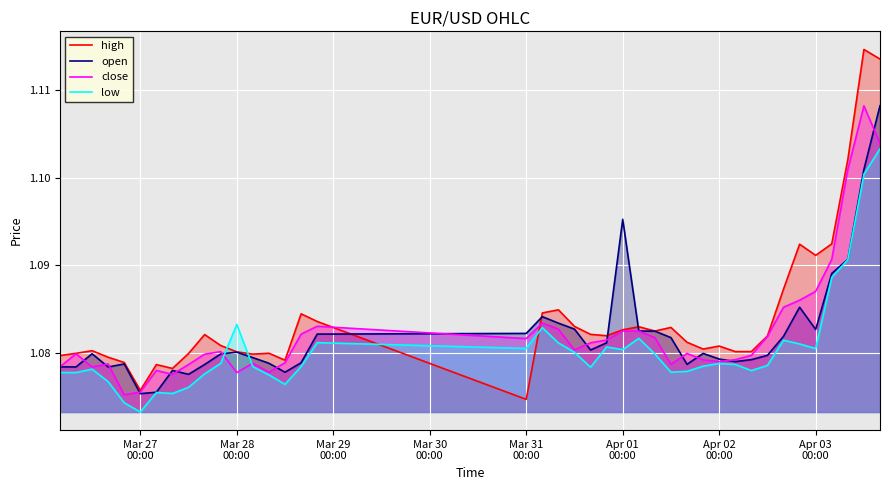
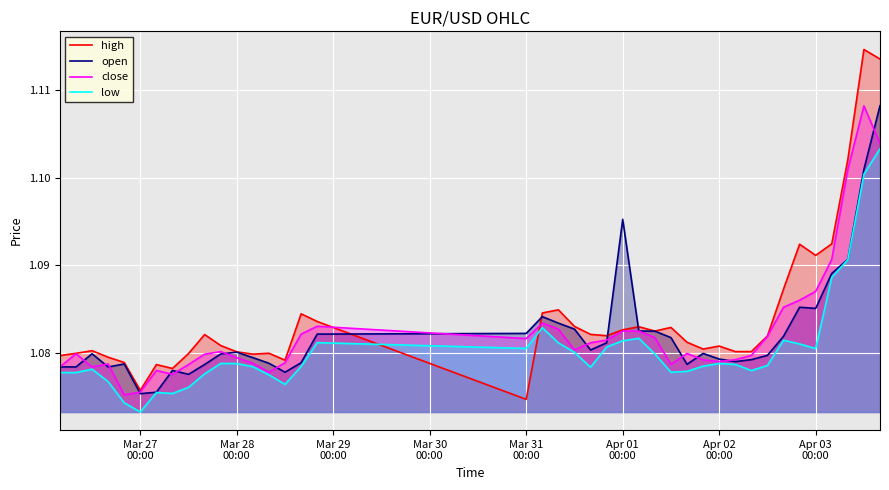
  {
    "high": {
      "Mar 31 00:00": 1.075,
      "Apr 02 00:00": 1.081,
      "Apr 03 00:00": 1.091
    },
    "open": {
      "Mar 31 00:00": 1.082,
      "Apr 01 00:00": 1.095,
-     "Apr 03 00:00": 1.083
+     "Apr 03 00:00": 1.085
    },
    "close": {
-     "Mar 28 00:00": 1.078,
+     "Mar 28 00:00": 1.079,
      "Mar 31 00:00": 1.082,
      "Apr 03 00:00": 1.087
    },
    "low": {
      "Mar 27 00:00": 1.073,
-     "Mar 28 00:00": 1.083,
+     "Mar 28 00:00": 1.079,
      "Mar 31 00:00": 1.081,
-     "Apr 01 00:00": 1.080,
+     "Apr 01 00:00": 1.081,
      "Apr 03 00:00": 1.081
    }
  }
